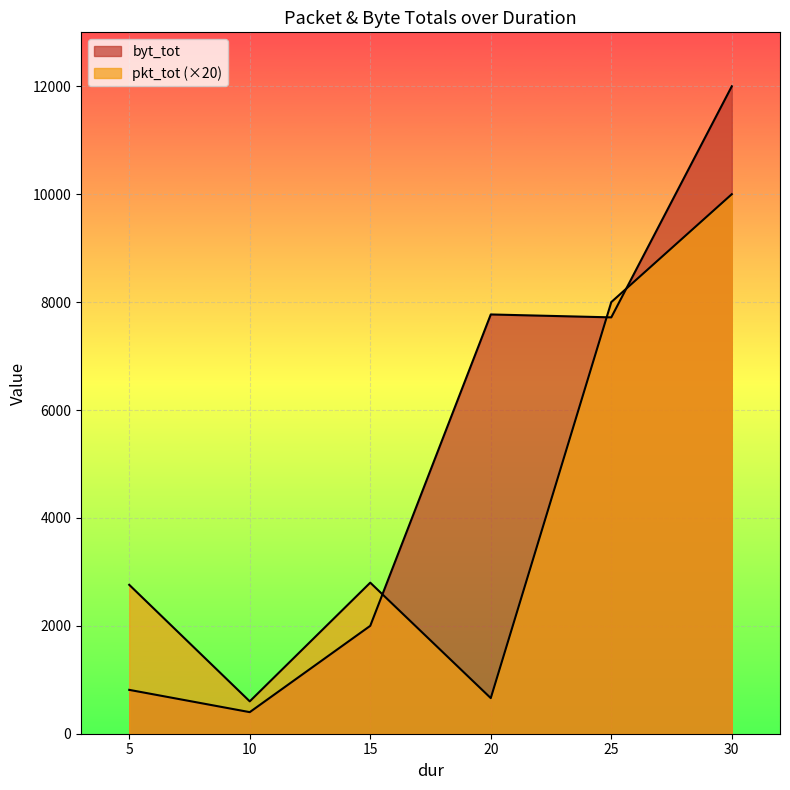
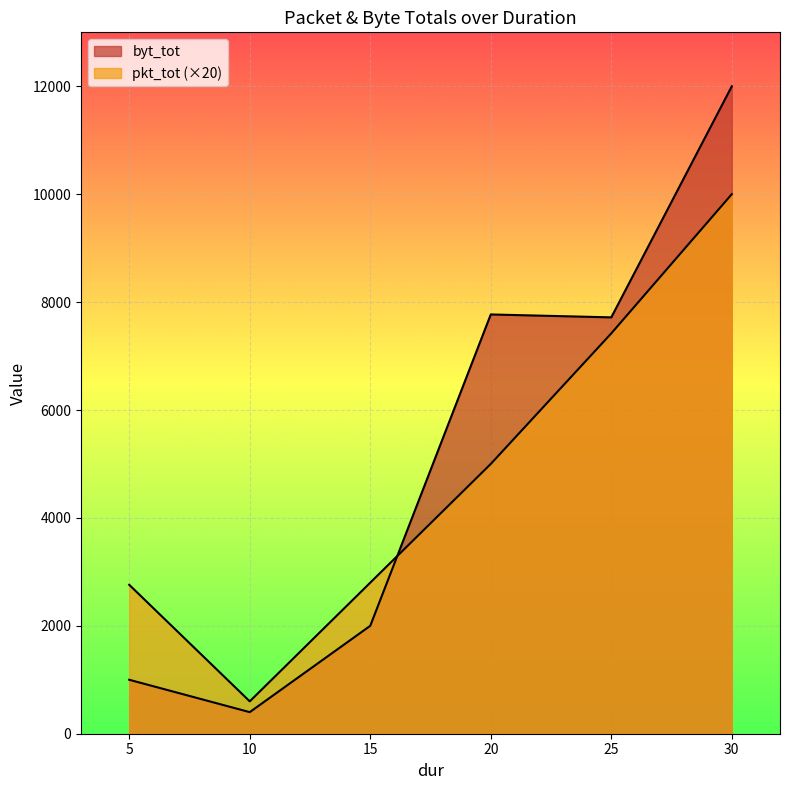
  {
    "byt_tot": {
-     "5": 800,
+     "5": 1000,
      "10": 400,
      "15": 2000,
      "20": 7800,
      "25": 7700,
      "30": 12000
    },
    "pkt_tot (×20)": {
      "5": 2800,
      "10": 600,
      "15": 2800,
-     "20": 700,
-     "25": 8000,
+     "20": 5000,
+     "25": 7400,
      "30": 10000
    }
  }
